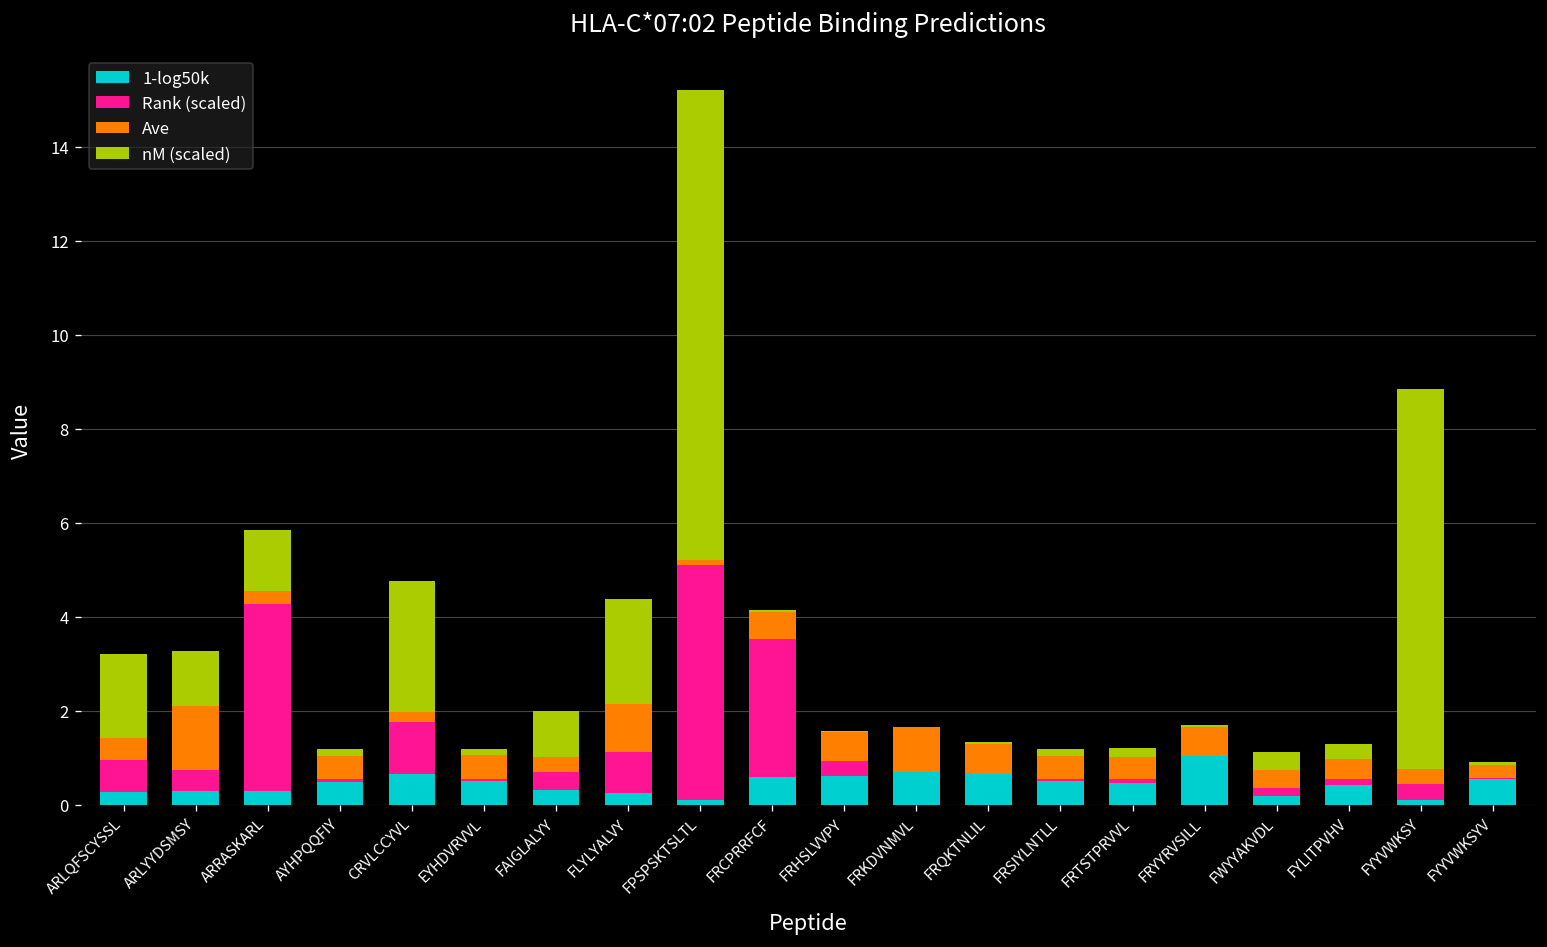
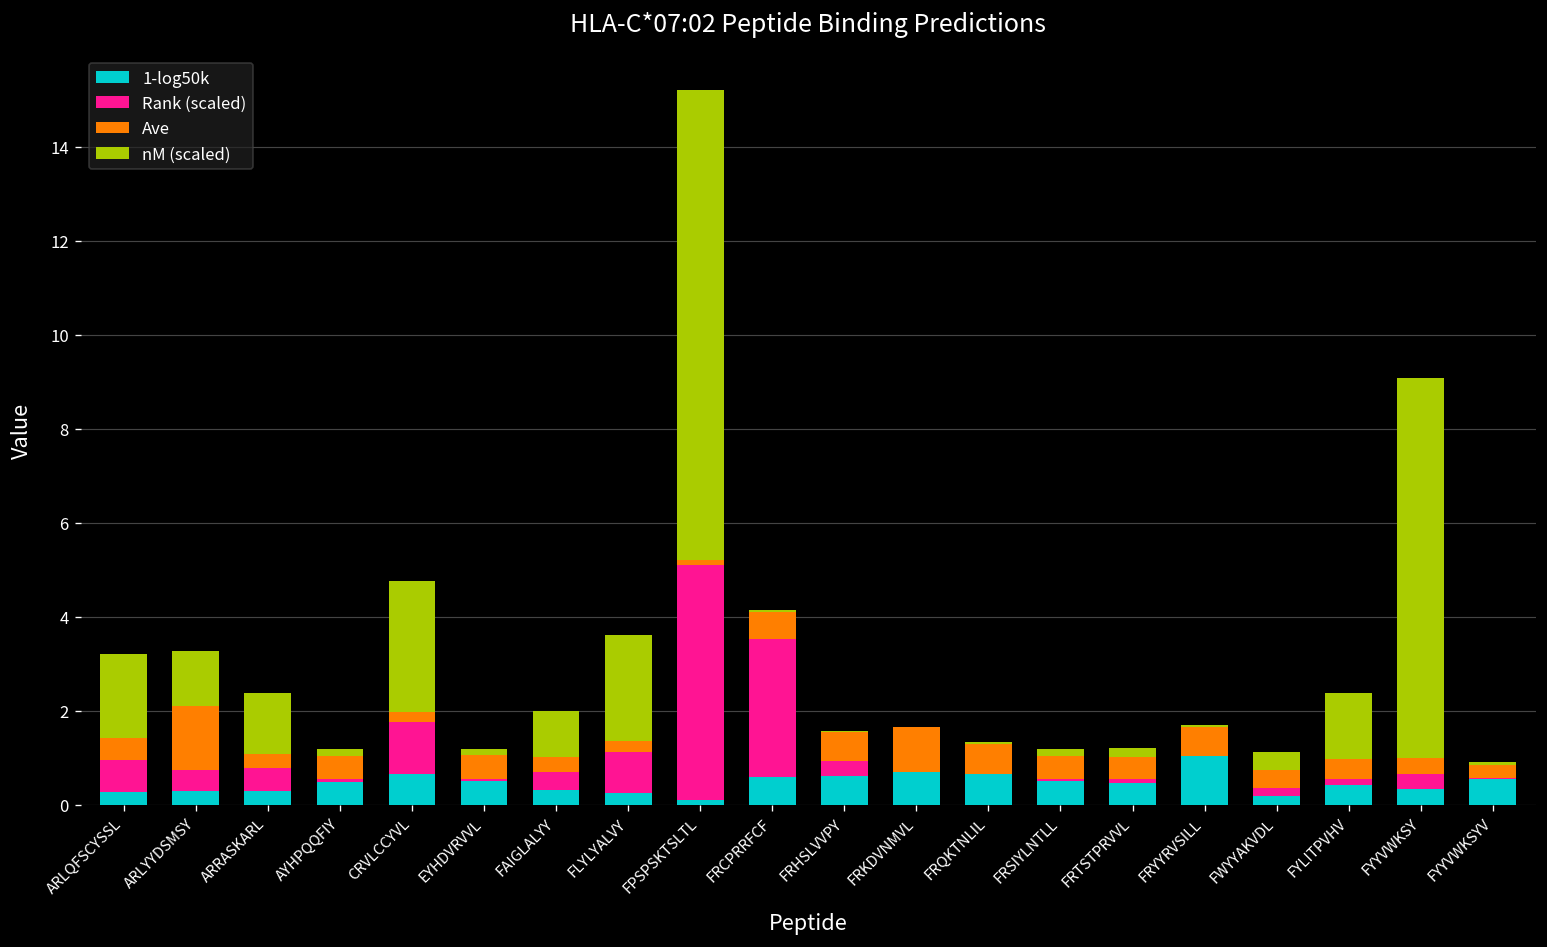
  {
    "1-log50k": {
      "ARLQFSCYSSL": 0.3,
      "ARLYYDSMSY": 0.3,
      "ARRASKARL": 0.3,
      "AYHPQQFIY": 0.5,
      "CRVLCCYVL": 0.7,
      "EYHDVRVVL": 0.5,
      "FAIGLALYY": 0.3,
      "FLYLYALVY": 0.2,
      "FPSPSKTSLTL": 0.1,
      "FRCPRRFCF": 0.6,
      "FRHSLVVPY": 0.6,
      "FRKDVNMVL": 0.7,
      "FRQKTNLIL": 0.6,
      "FRSIYLNTLL": 0.5,
      "FRTSTPRVVL": 0.5,
      "FRYYRVSILL": 1.0,
      "FWYYAKVDL": 0.2,
      "FYLITPVHV": 0.4,
-     "FYYVWKSY": 0.1,
+     "FYYVWKSY": 0.3,
      "FYYVWKSYV": 0.5
    },
    "Rank (scaled)": {
      "ARLQFSCYSSL": 0.7,
      "ARLYYDSMSY": 0.4,
-     "ARRASKARL": 4.0,
+     "ARRASKARL": 0.5,
      "AYHPQQFIY": 0.1,
      "CRVLCCYVL": 1.1,
      "FAIGLALYY": 0.4,
      "FLYLYALVY": 0.9,
      "FPSPSKTSLTL": 5.0,
      "FRCPRRFCF": 2.9,
      "FRHSLVVPY": 0.3,
      "FRTSTPRVVL": 0.1,
      "FWYYAKVDL": 0.2,
      "FYLITPVHV": 0.1,
      "FYYVWKSY": 0.3
    },
    "Ave": {
      "ARLQFSCYSSL": 0.5,
      "ARLYYDSMSY": 1.4,
      "ARRASKARL": 0.3,
      "AYHPQQFIY": 0.5,
      "CRVLCCYVL": 0.2,
      "EYHDVRVVL": 0.5,
      "FAIGLALYY": 0.3,
-     "FLYLYALVY": 1.0,
+     "FLYLYALVY": 0.2,
      "FPSPSKTSLTL": 0.1,
      "FRCPRRFCF": 0.6,
      "FRHSLVVPY": 0.6,
      "FRKDVNMVL": 0.9,
      "FRQKTNLIL": 0.6,
      "FRSIYLNTLL": 0.5,
      "FRTSTPRVVL": 0.5,
      "FRYYRVSILL": 0.6,
      "FWYYAKVDL": 0.4,
      "FYLITPVHV": 0.4,
      "FYYVWKSY": 0.3,
      "FYYVWKSYV": 0.3
    },
    "nM (scaled)": {
      "ARLQFSCYSSL": 1.8,
      "ARLYYDSMSY": 1.2,
      "ARRASKARL": 1.3,
      "AYHPQQFIY": 0.2,
      "CRVLCCYVL": 2.8,
      "EYHDVRVVL": 0.1,
      "FAIGLALYY": 1.0,
      "FLYLYALVY": 2.2,
      "FPSPSKTSLTL": 10.0,
      "FRSIYLNTLL": 0.1,
      "FRTSTPRVVL": 0.2,
      "FWYYAKVDL": 0.4,
-     "FYLITPVHV": 0.3,
+     "FYLITPVHV": 1.4,
      "FYYVWKSY": 8.1,
      "FYYVWKSYV": 0.1
    }
  }
